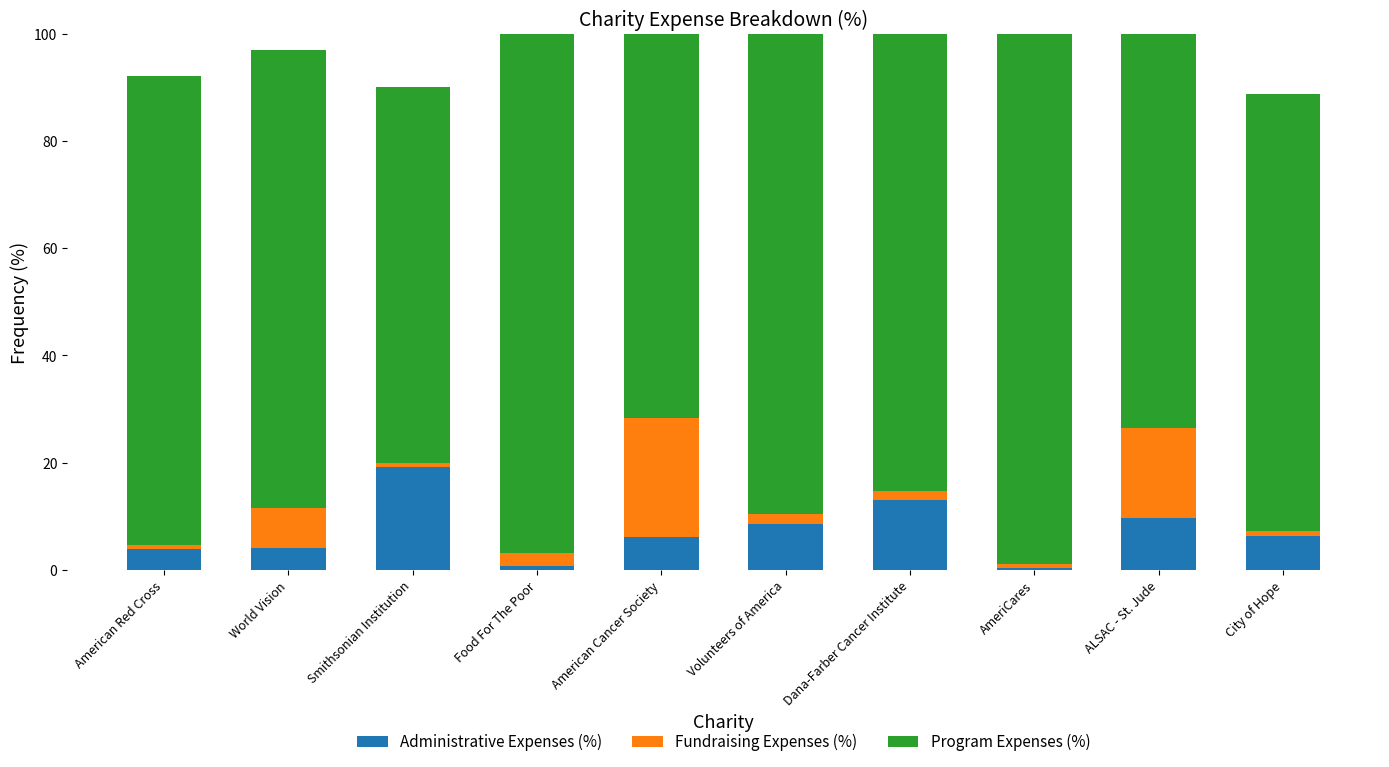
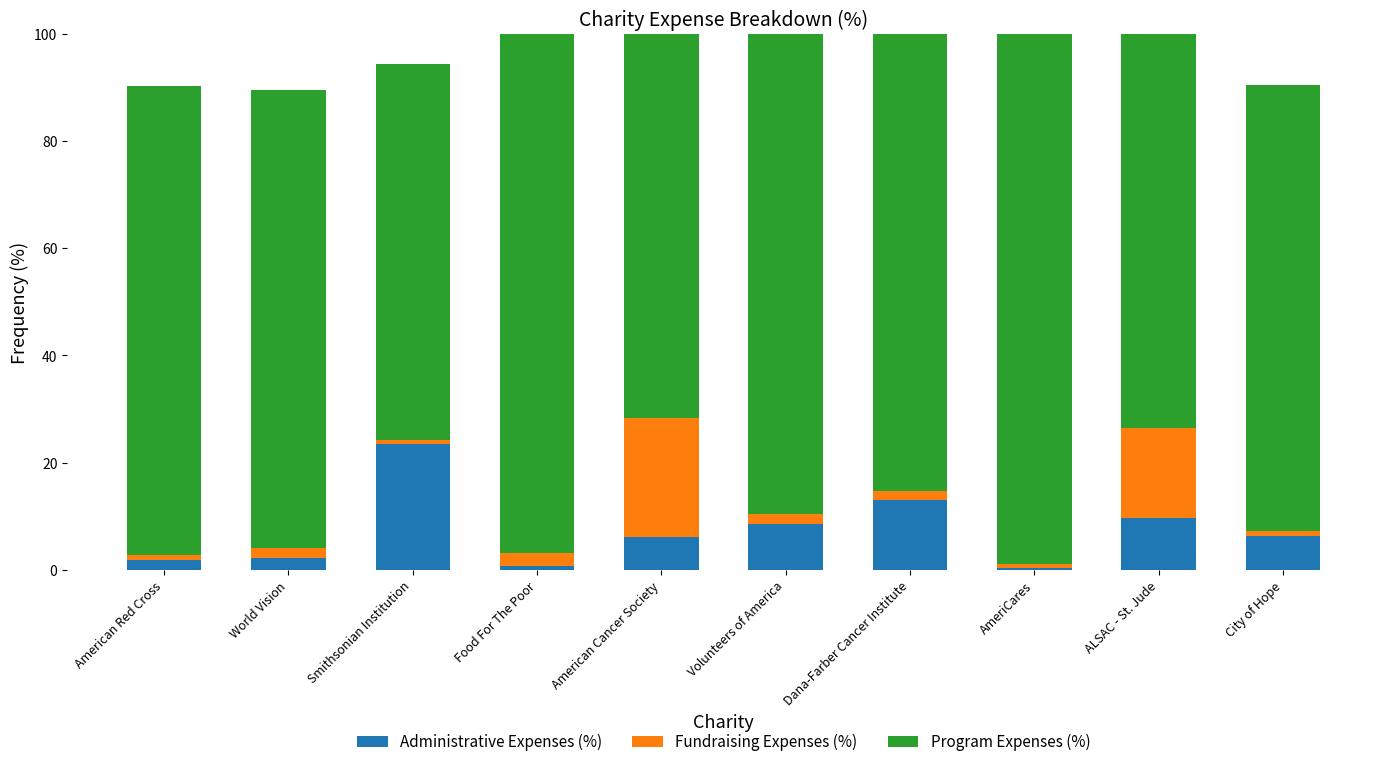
  {
    "Administrative Expenses (%)": {
-     "American Red Cross": 4,
-     "World Vision": 4,
-     "Smithsonian Institution": 19,
+     "American Red Cross": 2,
+     "World Vision": 2,
+     "Smithsonian Institution": 24,
      "Food For The Poor": 1,
      "American Cancer Society": 6,
      "Volunteers of America": 9,
      "Dana-Farber Cancer Institute": 13,
      "ALSAC - St. Jude": 10,
      "City of Hope": 6
    },
    "Fundraising Expenses (%)": {
      "American Red Cross": 1,
-     "World Vision": 8,
+     "World Vision": 2,
      "Smithsonian Institution": 1,
      "Food For The Poor": 2,
      "American Cancer Society": 22,
      "Volunteers of America": 2,
      "Dana-Farber Cancer Institute": 2,
      "AmeriCares": 1,
      "ALSAC - St. Jude": 17,
      "City of Hope": 1
    },
    "Program Expenses (%)": {
      "American Red Cross": 88,
      "World Vision": 86,
      "Smithsonian Institution": 70,
      "Food For The Poor": 97,
      "American Cancer Society": 72,
      "Volunteers of America": 89,
      "Dana-Farber Cancer Institute": 85,
      "AmeriCares": 99,
      "ALSAC - St. Jude": 73,
-     "City of Hope": 81
+     "City of Hope": 83
    }
  }
